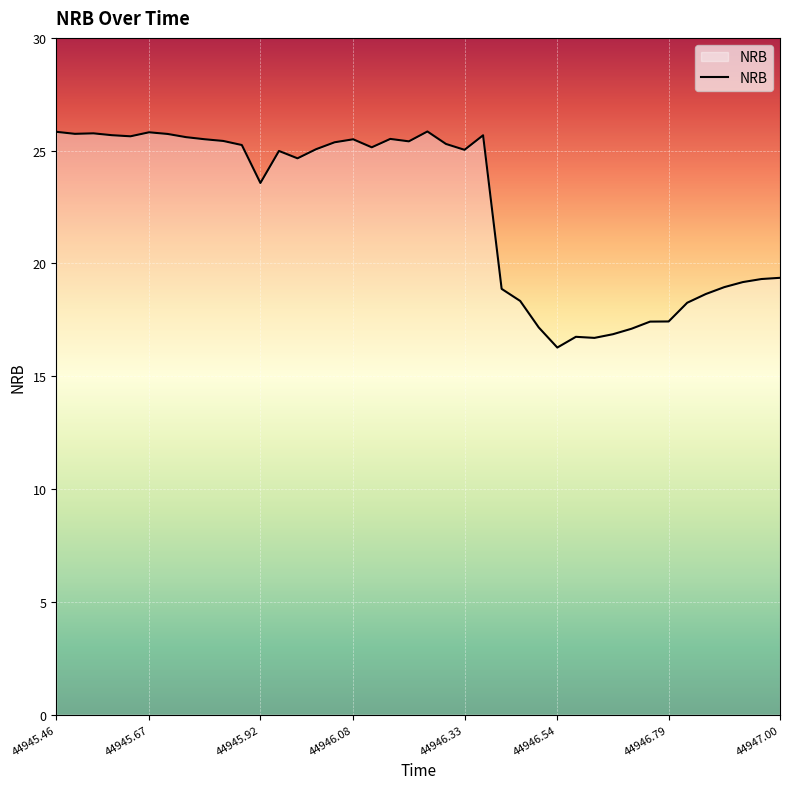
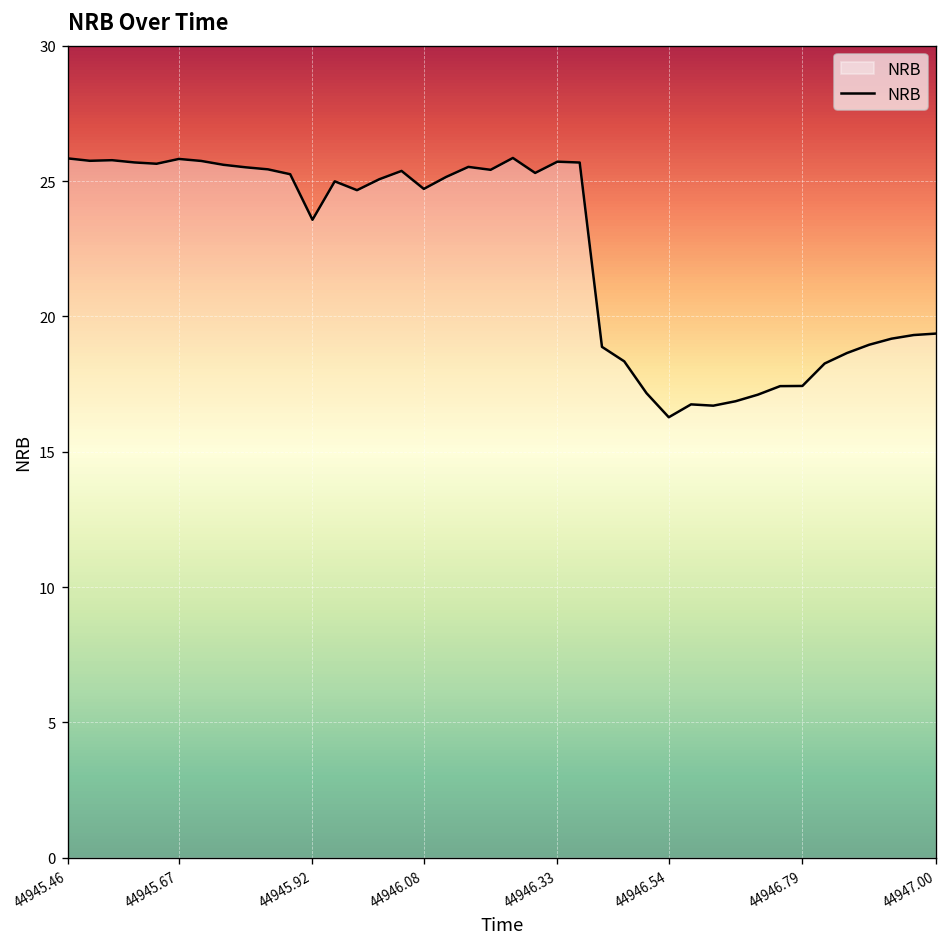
  {
    "44945.46": 25.8,
    "44945.67": 25.8,
    "44945.92": 23.6,
-   "44946.08": 25.5,
-   "44946.33": 25.0,
+   "44946.08": 24.7,
+   "44946.33": 25.7,
    "44946.54": 16.3,
    "44946.79": 17.4,
    "44947.00": 19.4
  }
